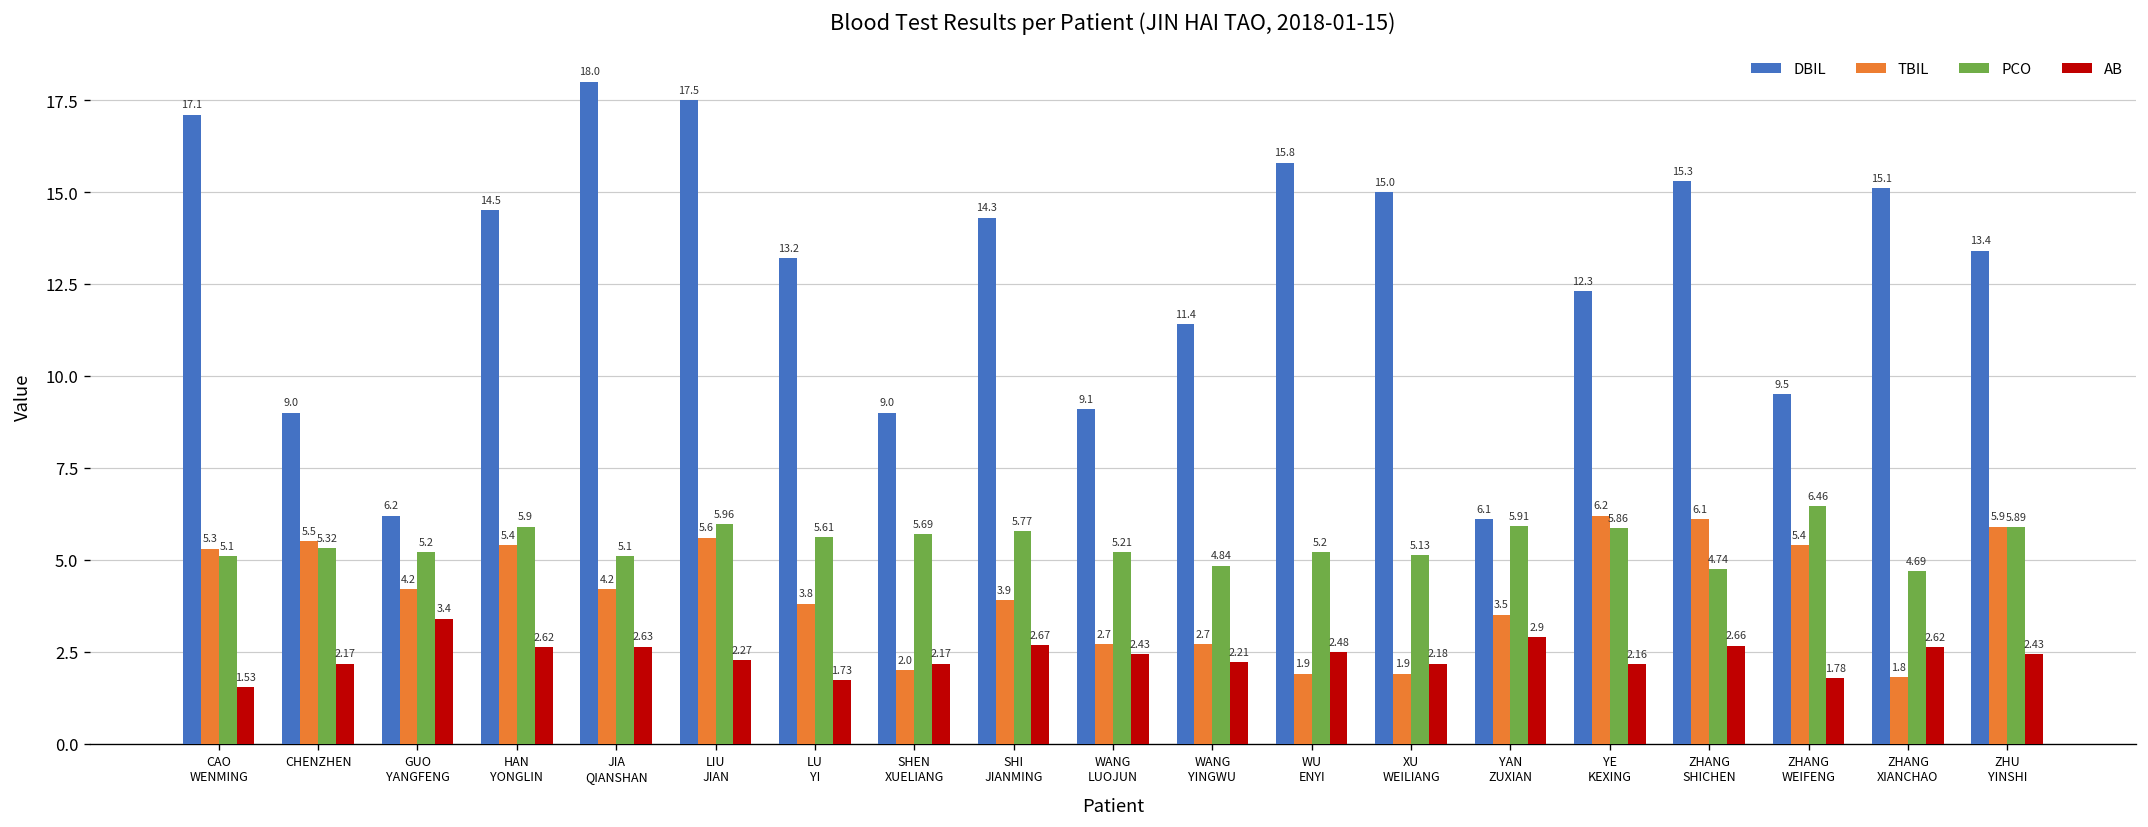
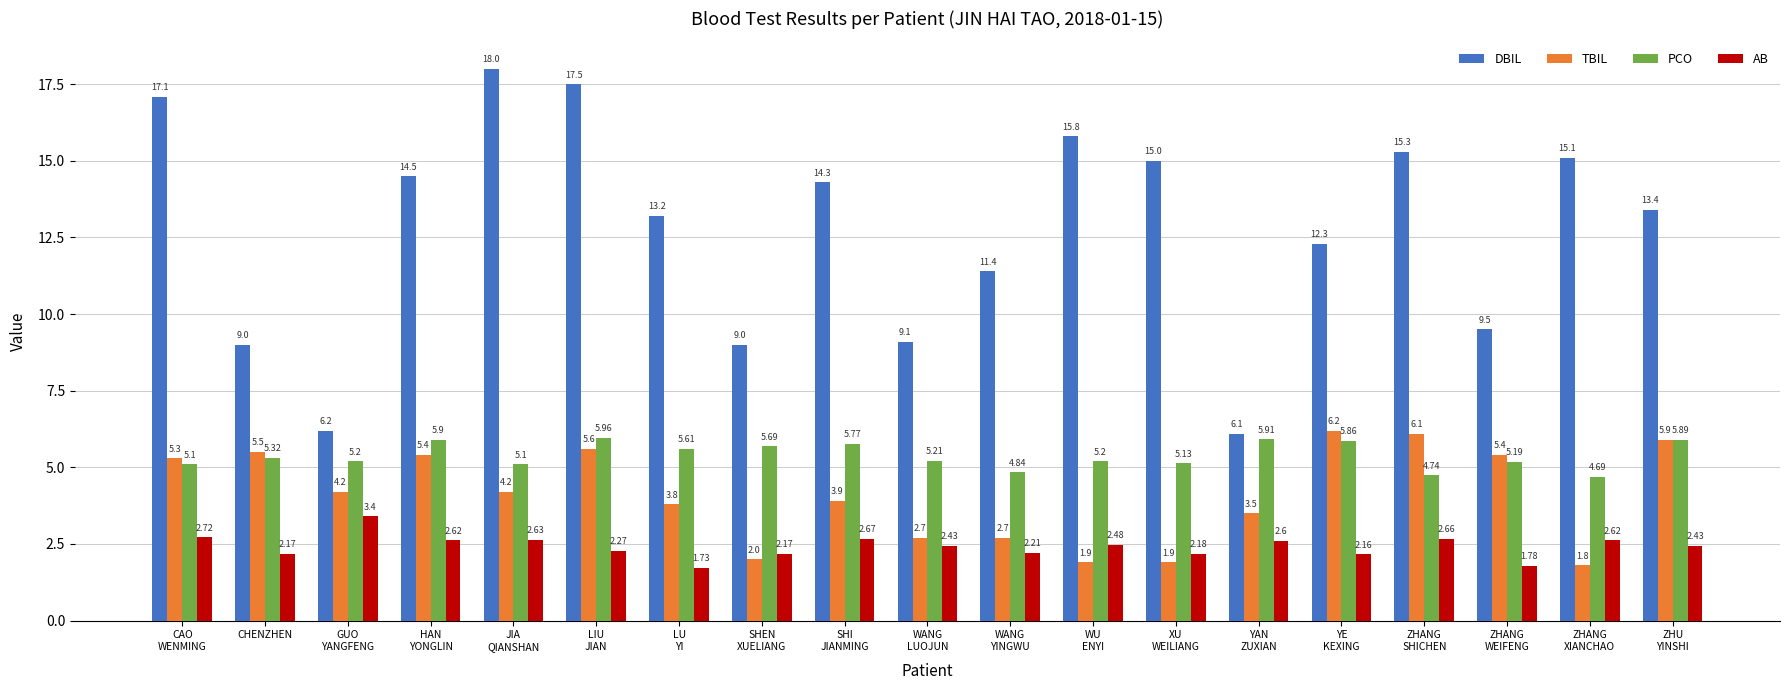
  {
    "DBIL": {
      "CAO WENMING": 17.1,
      "CHENZHEN": 9.0,
      "GUO YANGFENG": 6.2,
      "HAN YONGLIN": 14.5,
      "JIA QIANSHAN": 18.0,
      "LIU JIAN": 17.5,
      "LU YI": 13.2,
      "SHEN XUELIANG": 9.0,
      "SHI JIANMING": 14.3,
      "WANG LUOJUN": 9.1,
      "WANG YINGWU": 11.4,
      "WU ENYI": 15.8,
      "XU WEILIANG": 15.0,
      "YAN ZUXIAN": 6.1,
      "YE KEXING": 12.3,
      "ZHANG SHICHEN": 15.3,
      "ZHANG WEIFENG": 9.5,
      "ZHANG XIANCHAO": 15.1,
      "ZHU YINSHI": 13.4
    },
    "TBIL": {
      "CAO WENMING": 5.3,
      "CHENZHEN": 5.5,
      "GUO YANGFENG": 4.2,
      "HAN YONGLIN": 5.4,
      "JIA QIANSHAN": 4.2,
      "LIU JIAN": 5.6,
      "LU YI": 3.8,
      "SHEN XUELIANG": 2.0,
      "SHI JIANMING": 3.9,
      "WANG LUOJUN": 2.7,
      "WANG YINGWU": 2.7,
      "WU ENYI": 1.9,
      "XU WEILIANG": 1.9,
      "YAN ZUXIAN": 3.5,
      "YE KEXING": 6.2,
      "ZHANG SHICHEN": 6.1,
      "ZHANG WEIFENG": 5.4,
      "ZHANG XIANCHAO": 1.8,
      "ZHU YINSHI": 5.9
    },
    "PCO": {
      "CAO WENMING": 5.1,
      "CHENZHEN": 5.32,
      "GUO YANGFENG": 5.2,
      "HAN YONGLIN": 5.9,
      "JIA QIANSHAN": 5.1,
      "LIU JIAN": 5.96,
      "LU YI": 5.61,
      "SHEN XUELIANG": 5.69,
      "SHI JIANMING": 5.77,
      "WANG LUOJUN": 5.21,
      "WANG YINGWU": 4.84,
      "WU ENYI": 5.2,
      "XU WEILIANG": 5.13,
      "YAN ZUXIAN": 5.91,
      "YE KEXING": 5.86,
      "ZHANG SHICHEN": 4.74,
-     "ZHANG WEIFENG": 6.46,
+     "ZHANG WEIFENG": 5.19,
      "ZHANG XIANCHAO": 4.69,
      "ZHU YINSHI": 5.89
    },
    "AB": {
-     "CAO WENMING": 1.53,
+     "CAO WENMING": 2.72,
      "CHENZHEN": 2.17,
      "GUO YANGFENG": 3.4,
      "HAN YONGLIN": 2.62,
      "JIA QIANSHAN": 2.63,
      "LIU JIAN": 2.27,
      "LU YI": 1.73,
      "SHEN XUELIANG": 2.17,
      "SHI JIANMING": 2.67,
      "WANG LUOJUN": 2.43,
      "WANG YINGWU": 2.21,
      "WU ENYI": 2.48,
      "XU WEILIANG": 2.18,
-     "YAN ZUXIAN": 2.9,
+     "YAN ZUXIAN": 2.6,
      "YE KEXING": 2.16,
      "ZHANG SHICHEN": 2.66,
      "ZHANG WEIFENG": 1.78,
      "ZHANG XIANCHAO": 2.62,
      "ZHU YINSHI": 2.43
    }
  }
